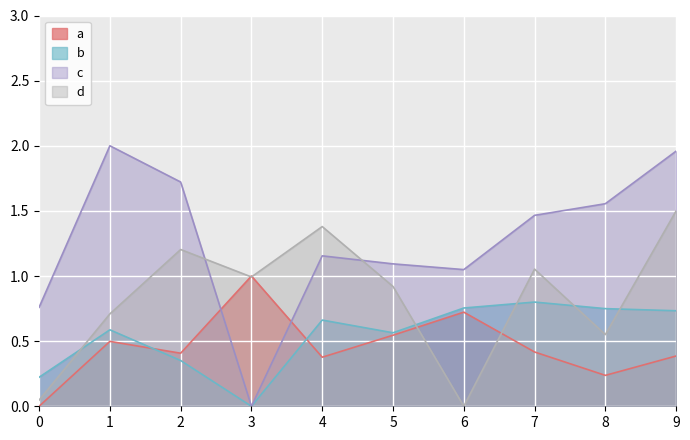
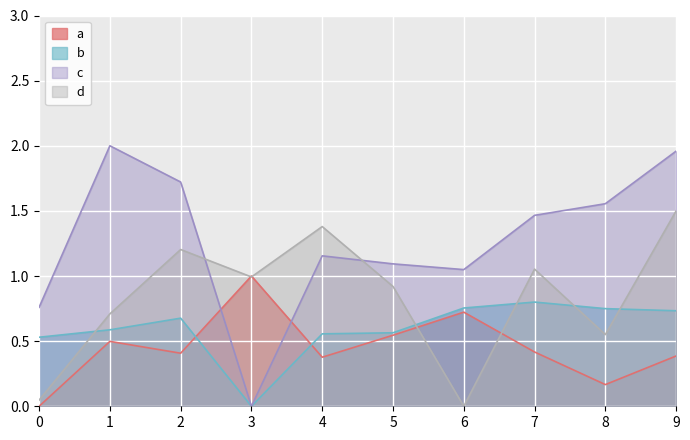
  {
    "a": {
      "0": 0.00,
      "1": 0.50,
      "2": 0.41,
      "4": 0.38,
      "6": 0.72,
      "7": 0.42,
-     "8": 0.24,
+     "8": 0.17,
      "9": 0.39
    },
    "b": {
-     "0": 0.22,
+     "0": 0.53,
      "1": 0.59,
-     "2": 0.35,
-     "4": 0.66,
+     "2": 0.68,
+     "4": 0.56,
      "6": 0.75,
      "7": 0.80,
      "8": 0.75,
      "9": 0.73
    }
  }
